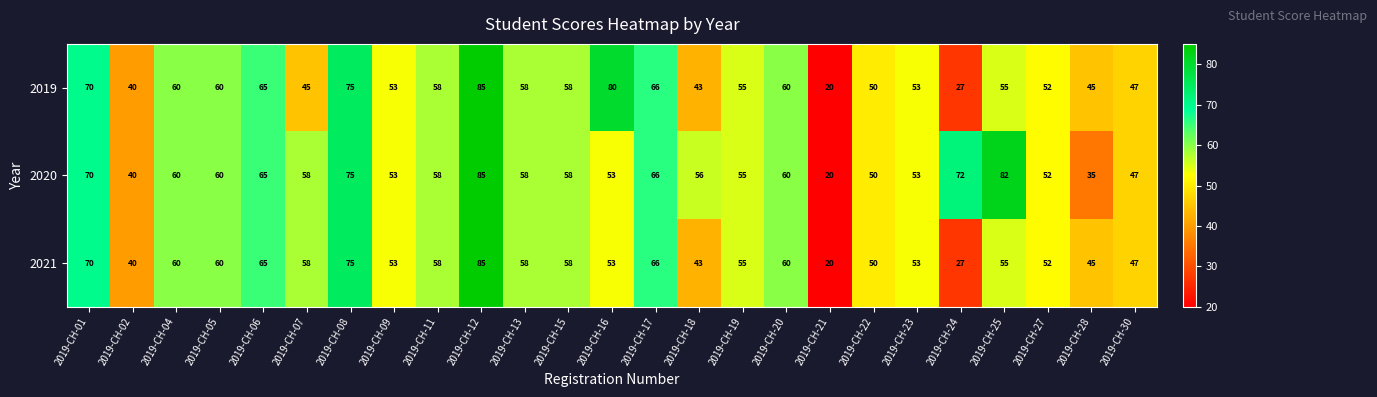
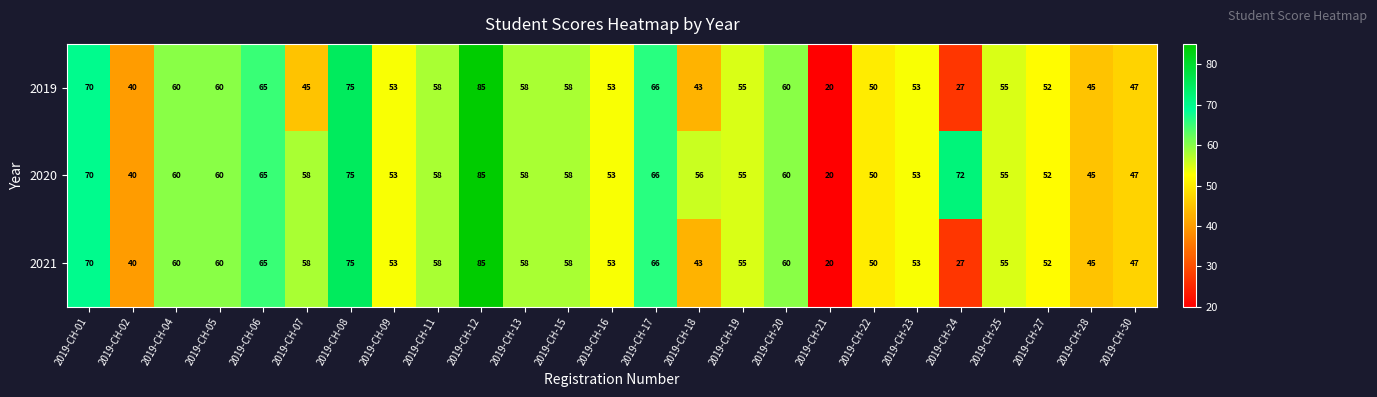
  {
    "2019": {
      "2019-CH-01": 70,
      "2019-CH-02": 40,
      "2019-CH-04": 60,
      "2019-CH-05": 60,
      "2019-CH-06": 65,
      "2019-CH-07": 45,
      "2019-CH-08": 75,
      "2019-CH-09": 53,
      "2019-CH-11": 58,
      "2019-CH-12": 85,
      "2019-CH-13": 58,
      "2019-CH-15": 58,
-     "2019-CH-16": 80,
+     "2019-CH-16": 53,
      "2019-CH-17": 66,
      "2019-CH-18": 43,
      "2019-CH-19": 55,
      "2019-CH-20": 60,
      "2019-CH-21": 20,
      "2019-CH-22": 50,
      "2019-CH-23": 53,
      "2019-CH-24": 27,
      "2019-CH-25": 55,
      "2019-CH-27": 52,
      "2019-CH-28": 45,
      "2019-CH-30": 47
    },
    "2020": {
      "2019-CH-01": 70,
      "2019-CH-02": 40,
      "2019-CH-04": 60,
      "2019-CH-05": 60,
      "2019-CH-06": 65,
      "2019-CH-07": 58,
      "2019-CH-08": 75,
      "2019-CH-09": 53,
      "2019-CH-11": 58,
      "2019-CH-12": 85,
      "2019-CH-13": 58,
      "2019-CH-15": 58,
      "2019-CH-16": 53,
      "2019-CH-17": 66,
      "2019-CH-18": 56,
      "2019-CH-19": 55,
      "2019-CH-20": 60,
      "2019-CH-21": 20,
      "2019-CH-22": 50,
      "2019-CH-23": 53,
      "2019-CH-24": 72,
-     "2019-CH-25": 82,
+     "2019-CH-25": 55,
      "2019-CH-27": 52,
-     "2019-CH-28": 35,
+     "2019-CH-28": 45,
      "2019-CH-30": 47
    },
    "2021": {
      "2019-CH-01": 70,
      "2019-CH-02": 40,
      "2019-CH-04": 60,
      "2019-CH-05": 60,
      "2019-CH-06": 65,
      "2019-CH-07": 58,
      "2019-CH-08": 75,
      "2019-CH-09": 53,
      "2019-CH-11": 58,
      "2019-CH-12": 85,
      "2019-CH-13": 58,
      "2019-CH-15": 58,
      "2019-CH-16": 53,
      "2019-CH-17": 66,
      "2019-CH-18": 43,
      "2019-CH-19": 55,
      "2019-CH-20": 60,
      "2019-CH-21": 20,
      "2019-CH-22": 50,
      "2019-CH-23": 53,
      "2019-CH-24": 27,
      "2019-CH-25": 55,
      "2019-CH-27": 52,
      "2019-CH-28": 45,
      "2019-CH-30": 47
    }
  }
